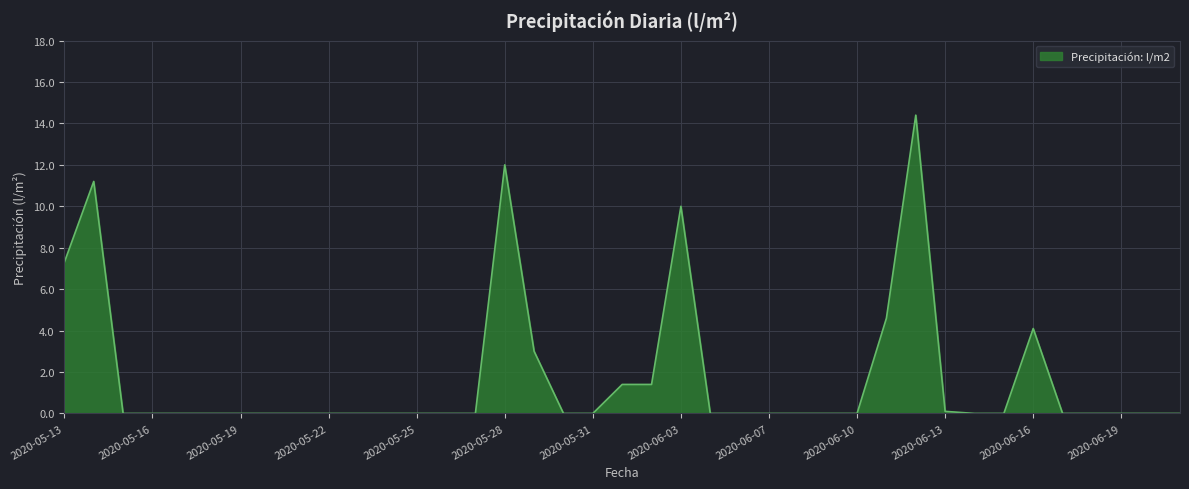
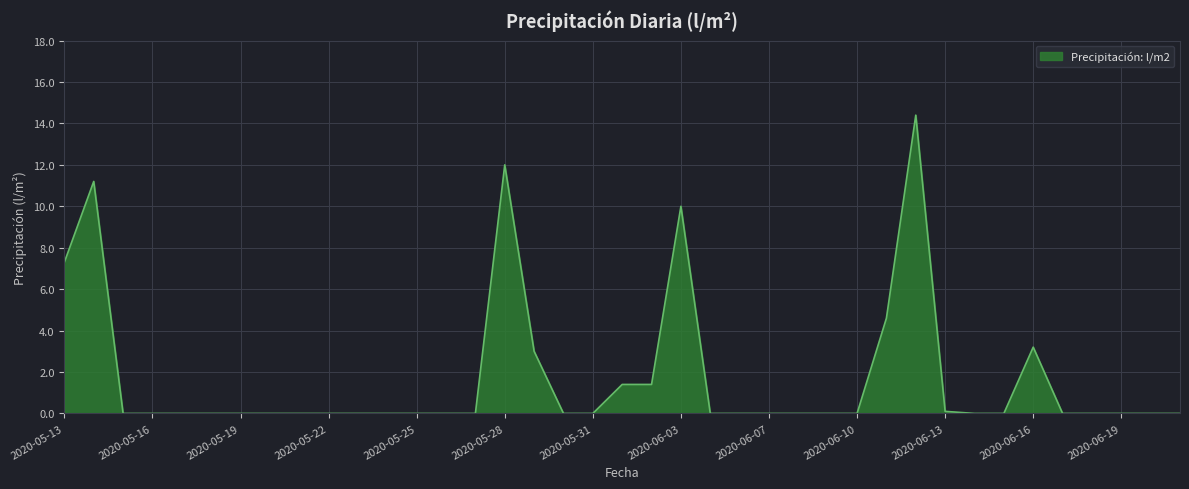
  {
    "2020-05-13": 7.3,
    "2020-05-16": 0.0,
    "2020-05-19": 0.0,
    "2020-05-22": 0.0,
    "2020-05-25": 0.0,
    "2020-05-28": 12.0,
    "2020-05-31": 0.0,
    "2020-06-03": 10.0,
    "2020-06-07": 0.0,
    "2020-06-10": 0.0,
    "2020-06-13": 0.1,
-   "2020-06-16": 4.1,
+   "2020-06-16": 3.2,
    "2020-06-19": 0.0
  }
